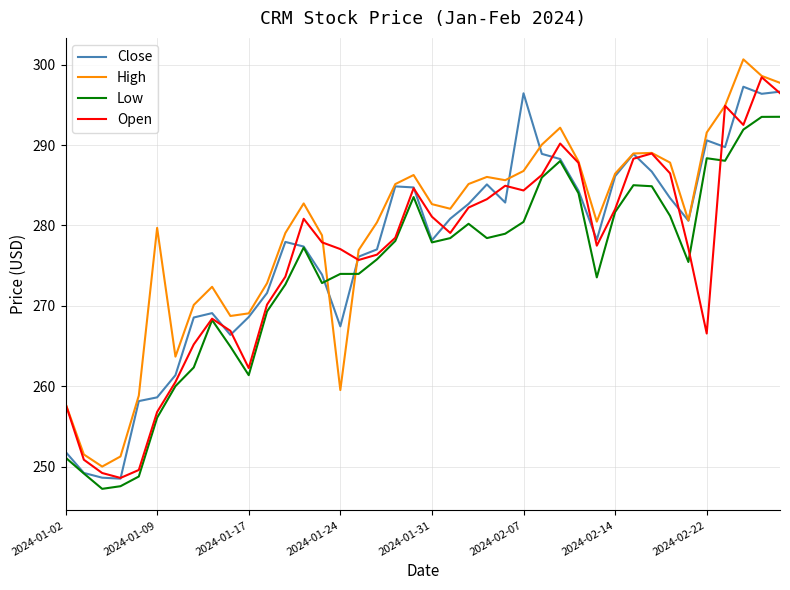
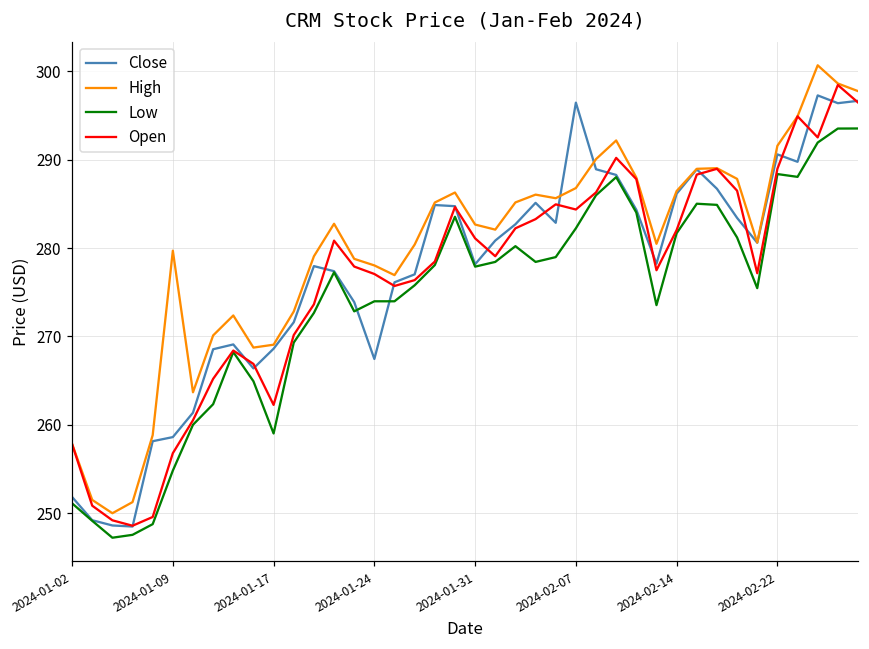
  {
    "Close": {
      "2024-01-02": 252,
      "2024-01-09": 259,
      "2024-01-17": 269,
      "2024-01-24": 267,
      "2024-02-07": 296,
      "2024-02-22": 291
    },
    "High": {
      "2024-01-09": 280,
      "2024-01-17": 269,
-     "2024-01-24": 260,
+     "2024-01-24": 278,
      "2024-01-31": 283,
      "2024-02-07": 287,
      "2024-02-22": 292
    },
    "Low": {
      "2024-01-02": 251,
-     "2024-01-09": 256,
-     "2024-01-17": 261,
+     "2024-01-09": 255,
+     "2024-01-17": 259,
      "2024-01-24": 274,
-     "2024-02-07": 280,
+     "2024-02-07": 282,
      "2024-02-14": 282,
      "2024-02-22": 288
    },
    "Open": {
      "2024-01-09": 257,
      "2024-01-17": 262,
      "2024-01-24": 277,
      "2024-01-31": 281,
      "2024-02-07": 284,
      "2024-02-14": 282,
-     "2024-02-22": 267
+     "2024-02-22": 289
    }
  }
